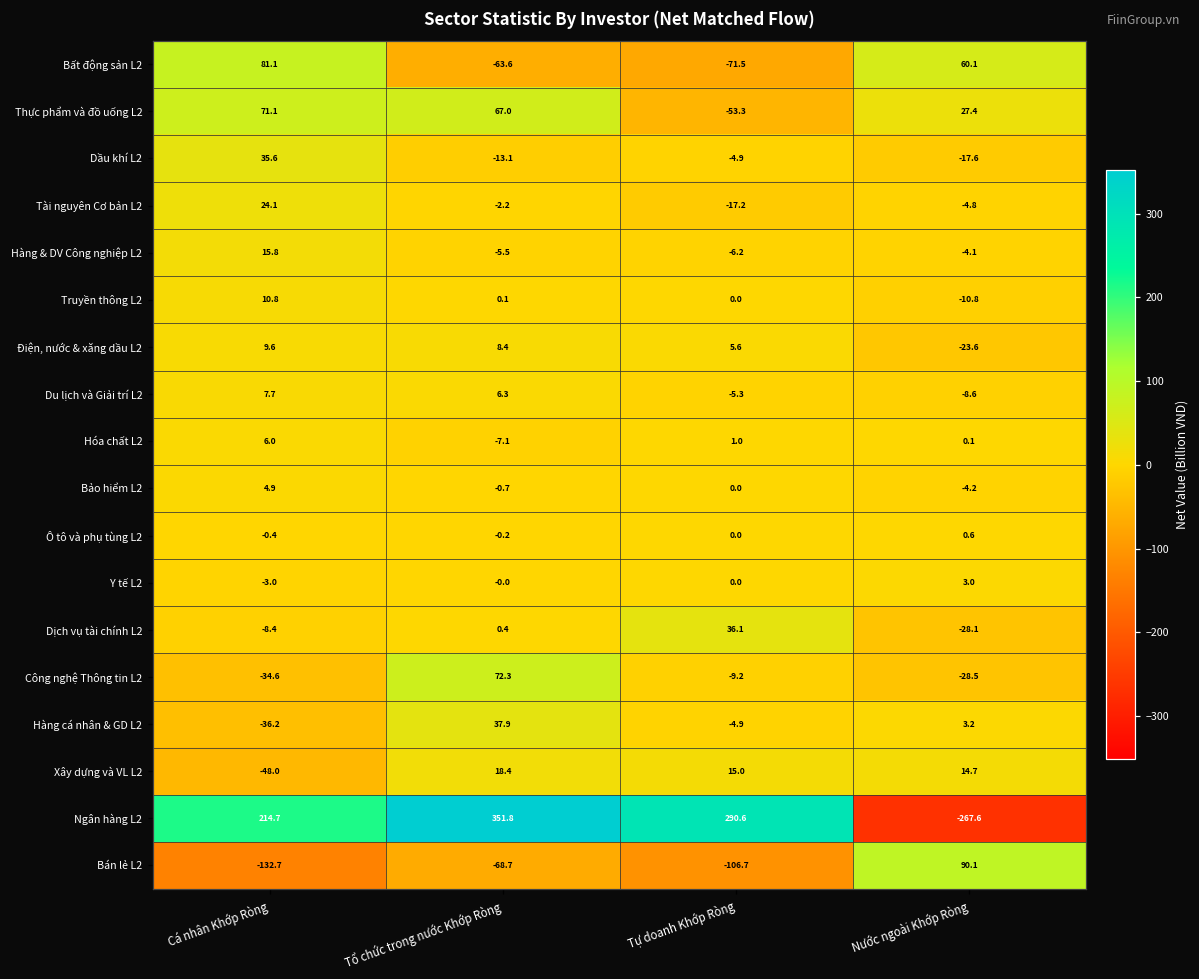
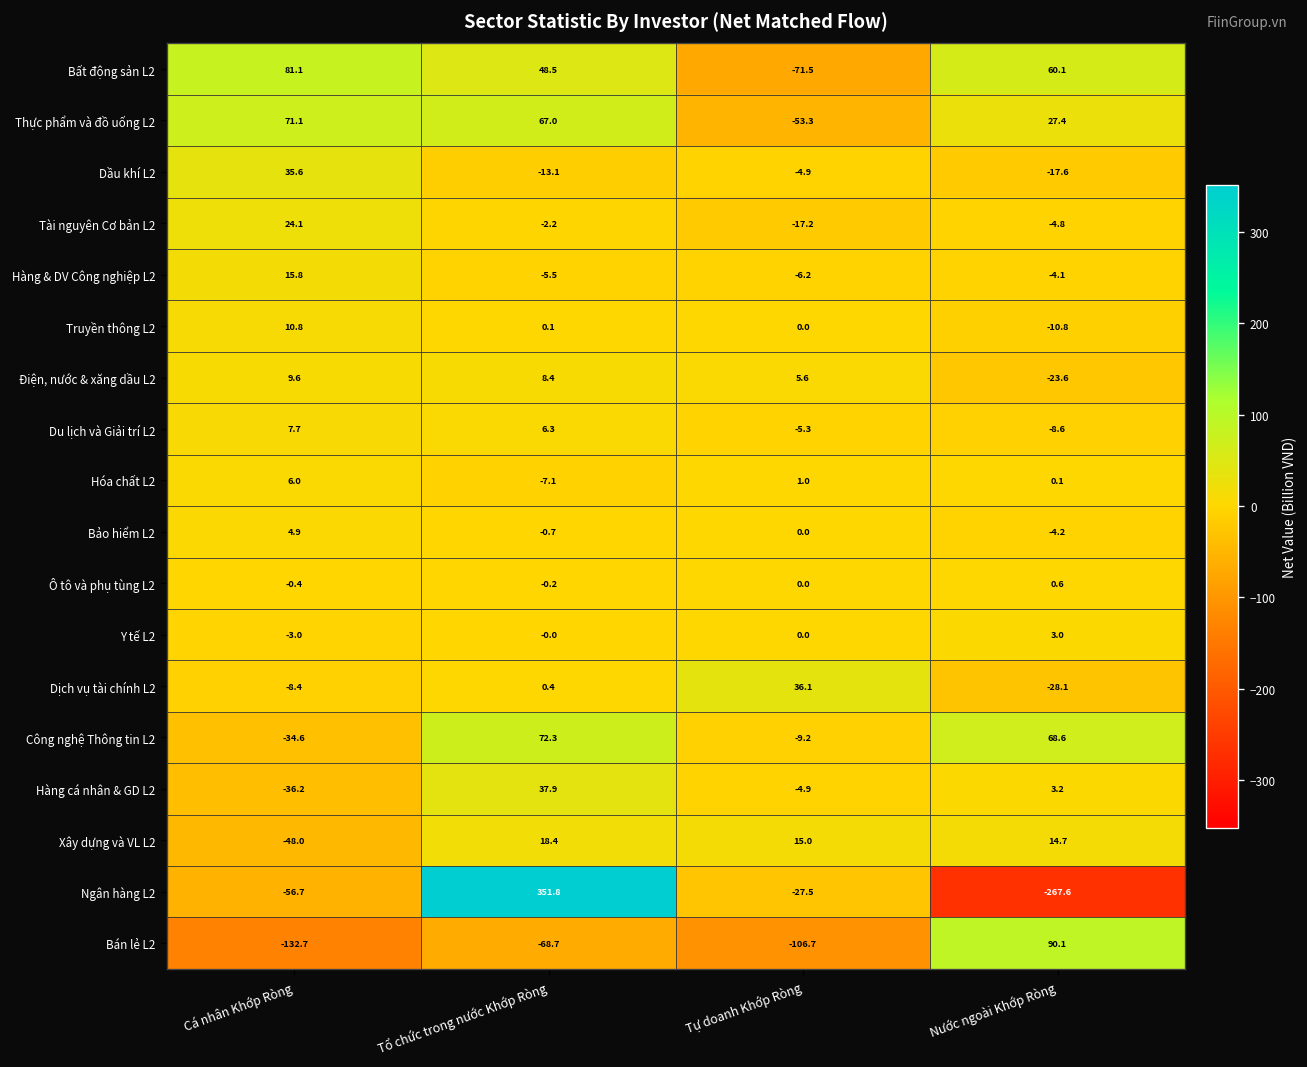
  {
    "Bất động sản L2": {
      "Cá nhân Khớp Ròng": 81.1,
-     "Tổ chức trong nước Khớp Ròng": -63.6,
+     "Tổ chức trong nước Khớp Ròng": 48.5,
      "Tự doanh Khớp Ròng": -71.5,
      "Nước ngoài Khớp Ròng": 60.1
    },
    "Thực phẩm và đồ uống L2": {
      "Cá nhân Khớp Ròng": 71.1,
      "Tổ chức trong nước Khớp Ròng": 67.0,
      "Tự doanh Khớp Ròng": -53.3,
      "Nước ngoài Khớp Ròng": 27.4
    },
    "Dầu khí L2": {
      "Cá nhân Khớp Ròng": 35.6,
      "Tổ chức trong nước Khớp Ròng": -13.1,
      "Tự doanh Khớp Ròng": -4.9,
      "Nước ngoài Khớp Ròng": -17.6
    },
    "Tài nguyên Cơ bản L2": {
      "Cá nhân Khớp Ròng": 24.1,
      "Tổ chức trong nước Khớp Ròng": -2.2,
      "Tự doanh Khớp Ròng": -17.2,
      "Nước ngoài Khớp Ròng": -4.8
    },
    "Hàng & DV Công nghiệp L2": {
      "Cá nhân Khớp Ròng": 15.8,
      "Tổ chức trong nước Khớp Ròng": -5.5,
      "Tự doanh Khớp Ròng": -6.2,
      "Nước ngoài Khớp Ròng": -4.1
    },
    "Truyền thông L2": {
      "Cá nhân Khớp Ròng": 10.8,
      "Tổ chức trong nước Khớp Ròng": 0.1,
      "Tự doanh Khớp Ròng": 0.0,
      "Nước ngoài Khớp Ròng": -10.8
    },
    "Điện, nước & xăng dầu L2": {
      "Cá nhân Khớp Ròng": 9.6,
      "Tổ chức trong nước Khớp Ròng": 8.4,
      "Tự doanh Khớp Ròng": 5.6,
      "Nước ngoài Khớp Ròng": -23.6
    },
    "Du lịch và Giải trí L2": {
      "Cá nhân Khớp Ròng": 7.7,
      "Tổ chức trong nước Khớp Ròng": 6.3,
      "Tự doanh Khớp Ròng": -5.3,
      "Nước ngoài Khớp Ròng": -8.6
    },
    "Hóa chất L2": {
      "Cá nhân Khớp Ròng": 6.0,
      "Tổ chức trong nước Khớp Ròng": -7.1,
      "Tự doanh Khớp Ròng": 1.0,
      "Nước ngoài Khớp Ròng": 0.1
    },
    "Bảo hiểm L2": {
      "Cá nhân Khớp Ròng": 4.9,
      "Tổ chức trong nước Khớp Ròng": -0.7,
      "Tự doanh Khớp Ròng": 0.0,
      "Nước ngoài Khớp Ròng": -4.2
    },
    "Ô tô và phụ tùng L2": {
      "Cá nhân Khớp Ròng": -0.4,
      "Tổ chức trong nước Khớp Ròng": -0.2,
      "Tự doanh Khớp Ròng": 0.0,
      "Nước ngoài Khớp Ròng": 0.6
    },
    "Y tế L2": {
      "Cá nhân Khớp Ròng": -3.0,
      "Tổ chức trong nước Khớp Ròng": -0.0,
      "Tự doanh Khớp Ròng": 0.0,
      "Nước ngoài Khớp Ròng": 3.0
    },
    "Dịch vụ tài chính L2": {
      "Cá nhân Khớp Ròng": -8.4,
      "Tổ chức trong nước Khớp Ròng": 0.4,
      "Tự doanh Khớp Ròng": 36.1,
      "Nước ngoài Khớp Ròng": -28.1
    },
    "Công nghệ Thông tin L2": {
      "Cá nhân Khớp Ròng": -34.6,
      "Tổ chức trong nước Khớp Ròng": 72.3,
      "Tự doanh Khớp Ròng": -9.2,
-     "Nước ngoài Khớp Ròng": -28.5
+     "Nước ngoài Khớp Ròng": 68.6
    },
    "Hàng cá nhân & GD L2": {
      "Cá nhân Khớp Ròng": -36.2,
      "Tổ chức trong nước Khớp Ròng": 37.9,
      "Tự doanh Khớp Ròng": -4.9,
      "Nước ngoài Khớp Ròng": 3.2
    },
    "Xây dựng và VL L2": {
      "Cá nhân Khớp Ròng": -48.0,
      "Tổ chức trong nước Khớp Ròng": 18.4,
      "Tự doanh Khớp Ròng": 15.0,
      "Nước ngoài Khớp Ròng": 14.7
    },
    "Ngân hàng L2": {
-     "Cá nhân Khớp Ròng": 214.7,
+     "Cá nhân Khớp Ròng": -56.7,
      "Tổ chức trong nước Khớp Ròng": 351.8,
-     "Tự doanh Khớp Ròng": 290.6,
+     "Tự doanh Khớp Ròng": -27.5,
      "Nước ngoài Khớp Ròng": -267.6
    },
    "Bán lẻ L2": {
      "Cá nhân Khớp Ròng": -132.7,
      "Tổ chức trong nước Khớp Ròng": -68.7,
      "Tự doanh Khớp Ròng": -106.7,
      "Nước ngoài Khớp Ròng": 90.1
    }
  }
